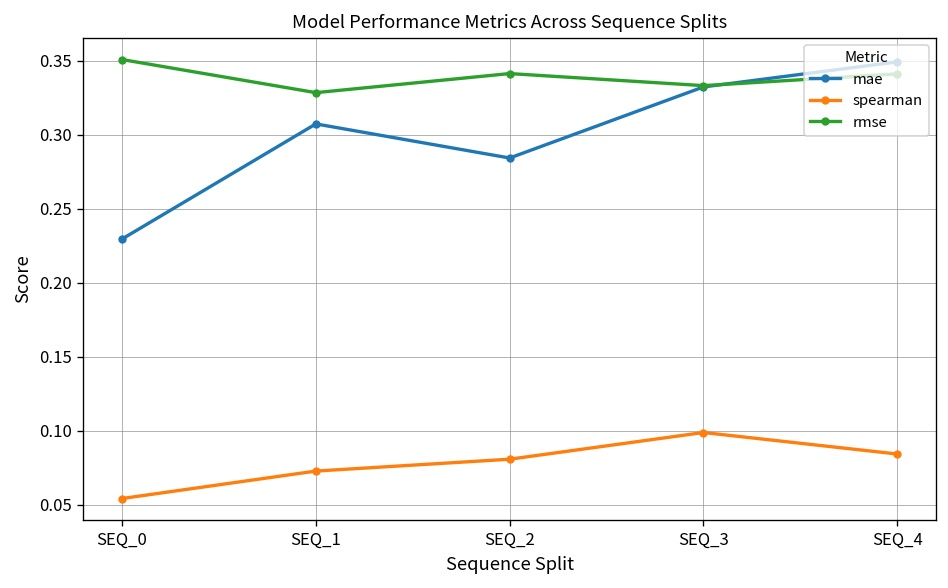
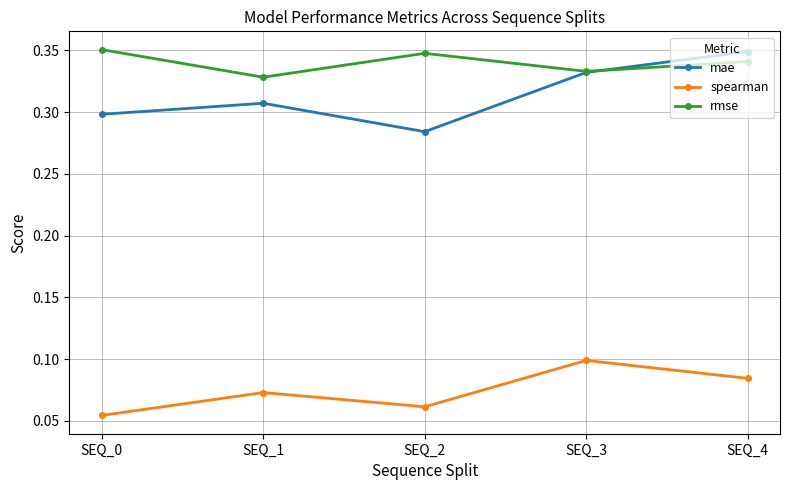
  {
    "mae": {
-     "SEQ_0": 0.230,
+     "SEQ_0": 0.298,
      "SEQ_1": 0.307,
      "SEQ_2": 0.284
    },
    "spearman": {
      "SEQ_0": 0.054,
      "SEQ_1": 0.073,
-     "SEQ_2": 0.081,
+     "SEQ_2": 0.061,
      "SEQ_3": 0.099,
      "SEQ_4": 0.084
    },
    "rmse": {
      "SEQ_0": 0.351,
      "SEQ_1": 0.328,
-     "SEQ_2": 0.341
+     "SEQ_2": 0.348
    }
  }
